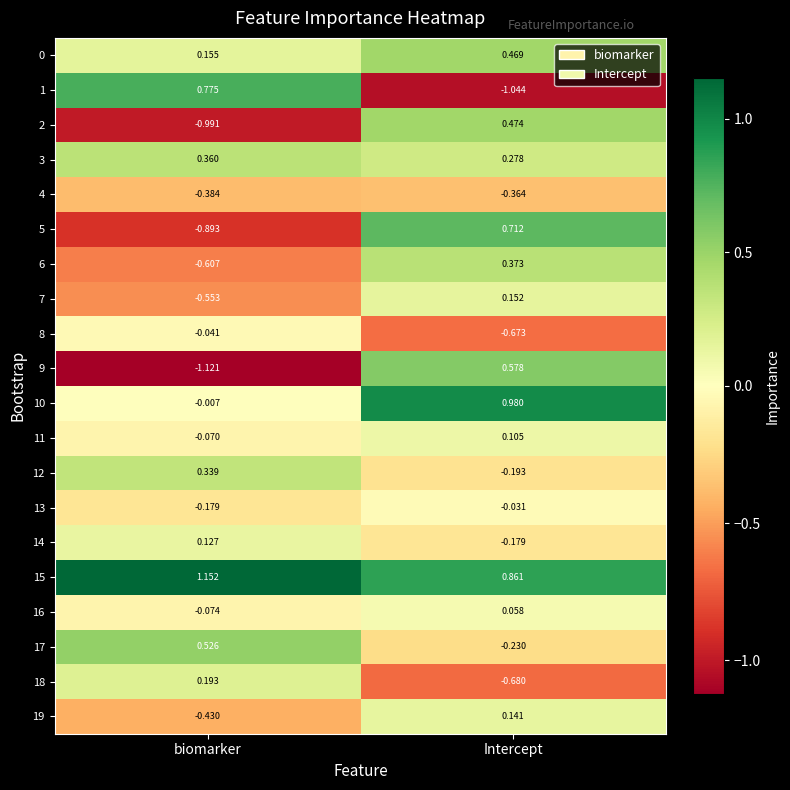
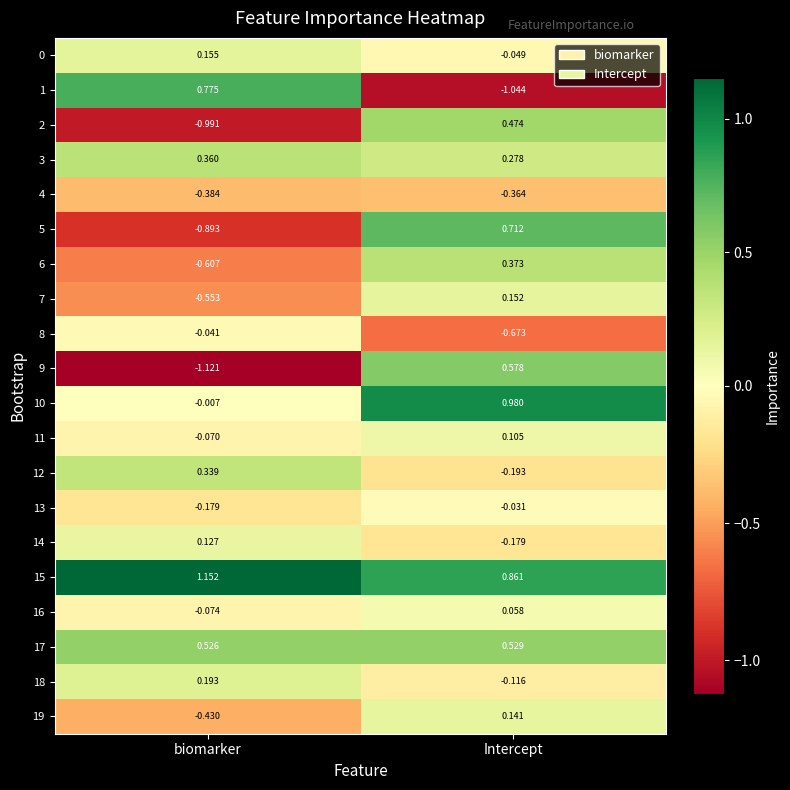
  {
    "0": {
      "biomarker": 0.155,
-     "Intercept": 0.469
+     "Intercept": -0.049
    },
    "1": {
      "biomarker": 0.775,
      "Intercept": -1.044
    },
    "2": {
      "biomarker": -0.991,
      "Intercept": 0.474
    },
    "3": {
      "biomarker": 0.360,
      "Intercept": 0.278
    },
    "4": {
      "biomarker": -0.384,
      "Intercept": -0.364
    },
    "5": {
      "biomarker": -0.893,
      "Intercept": 0.712
    },
    "6": {
      "biomarker": -0.607,
      "Intercept": 0.373
    },
    "7": {
      "biomarker": -0.553,
      "Intercept": 0.152
    },
    "8": {
      "biomarker": -0.041,
      "Intercept": -0.673
    },
    "9": {
      "biomarker": -1.121,
      "Intercept": 0.578
    },
    "10": {
      "biomarker": -0.007,
      "Intercept": 0.980
    },
    "11": {
      "biomarker": -0.070,
      "Intercept": 0.105
    },
    "12": {
      "biomarker": 0.339,
      "Intercept": -0.193
    },
    "13": {
      "biomarker": -0.179,
      "Intercept": -0.031
    },
    "14": {
      "biomarker": 0.127,
      "Intercept": -0.179
    },
    "15": {
      "biomarker": 1.152,
      "Intercept": 0.861
    },
    "16": {
      "biomarker": -0.074,
      "Intercept": 0.058
    },
    "17": {
      "biomarker": 0.526,
-     "Intercept": -0.230
+     "Intercept": 0.529
    },
    "18": {
      "biomarker": 0.193,
-     "Intercept": -0.680
+     "Intercept": -0.116
    },
    "19": {
      "biomarker": -0.430,
      "Intercept": 0.141
    }
  }
